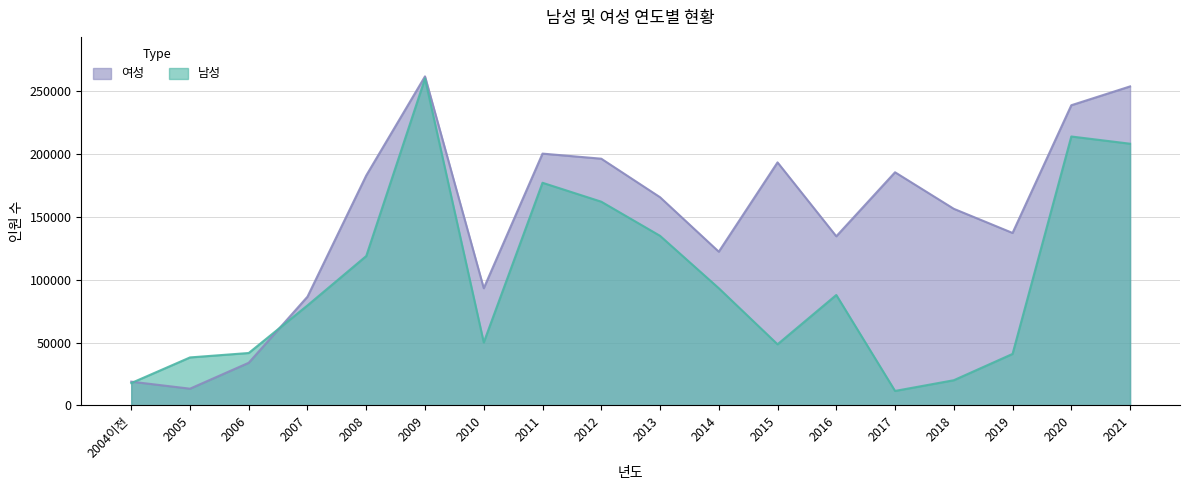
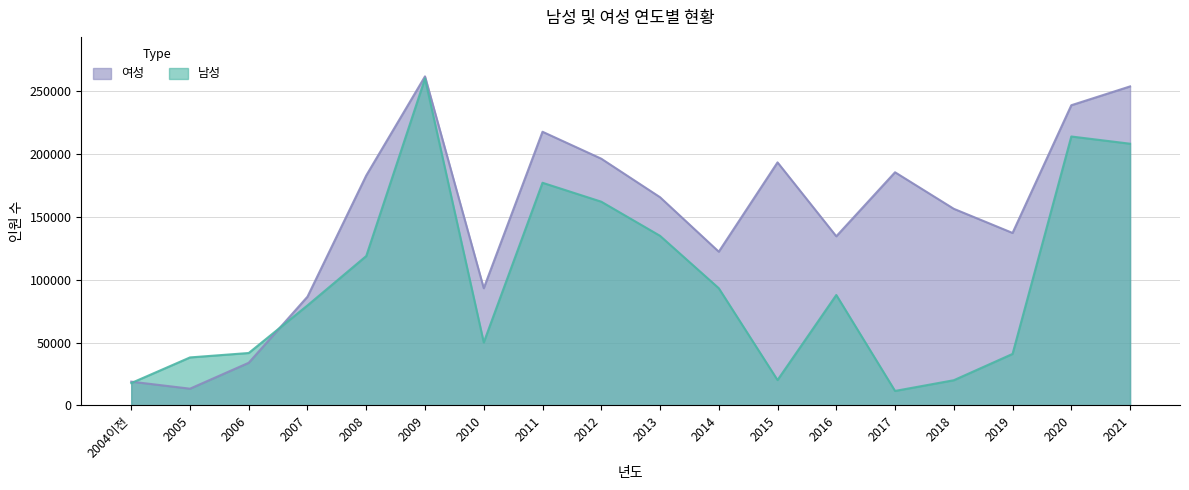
  {
    "여성": {
      "2005": 13000,
      "2006": 34000,
      "2007": 86000,
      "2008": 183000,
      "2010": 93000,
-     "2011": 200000,
+     "2011": 218000,
      "2012": 196000,
      "2013": 166000,
      "2014": 122000,
      "2015": 193000,
      "2016": 134000,
      "2017": 185000,
      "2018": 156000,
      "2019": 137000,
      "2020": 239000,
      "2021": 254000
    },
    "남성": {
      "2005": 38000,
      "2006": 42000,
      "2007": 80000,
      "2008": 119000,
      "2010": 50000,
      "2011": 177000,
      "2012": 162000,
      "2013": 135000,
      "2014": 93000,
-     "2015": 49000,
+     "2015": 20000,
      "2016": 88000,
      "2017": 12000,
      "2018": 20000,
      "2019": 41000,
      "2020": 214000,
      "2021": 208000
    }
  }
